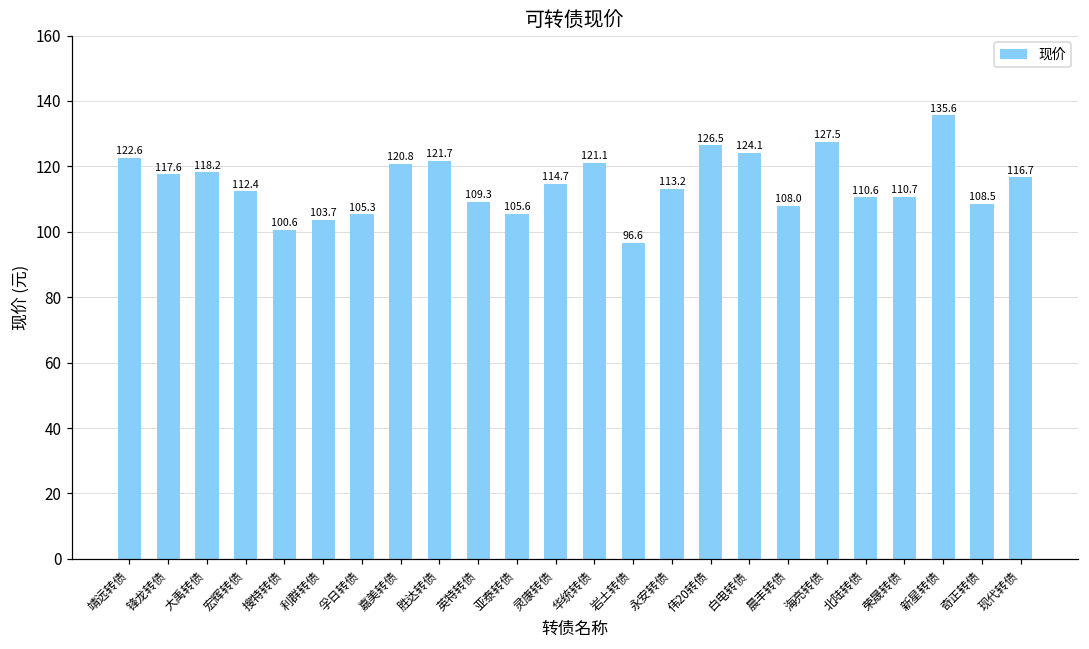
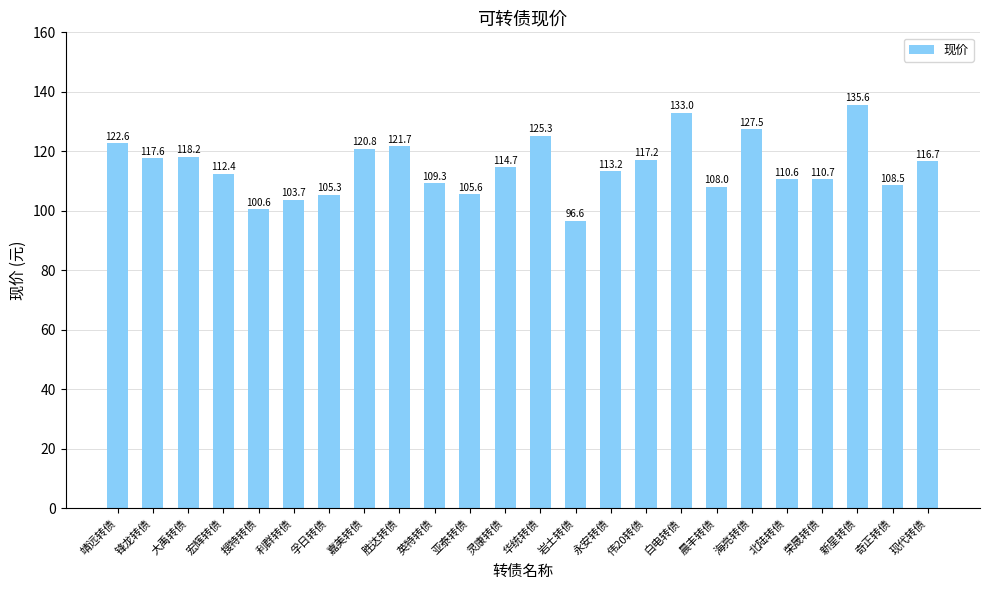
  {
    "靖远转债": 122.6,
    "锋龙转债": 117.6,
    "大禹转债": 118.2,
    "宏辉转债": 112.4,
    "搜特转债": 100.6,
    "利群转债": 103.7,
    "孚日转债": 105.3,
    "嘉美转债": 120.8,
    "胜达转债": 121.7,
    "英特转债": 109.3,
    "亚泰转债": 105.6,
    "灵康转债": 114.7,
-   "华统转债": 121.1,
+   "华统转债": 125.3,
    "岩土转债": 96.6,
    "永安转债": 113.2,
-   "伟20转债": 126.5,
-   "白电转债": 124.1,
+   "伟20转债": 117.2,
+   "白电转债": 133.0,
    "晨丰转债": 108.0,
    "海亮转债": 127.5,
    "北陆转债": 110.6,
    "荣晟转债": 110.7,
    "新星转债": 135.6,
    "奇正转债": 108.5,
    "现代转债": 116.7
  }
